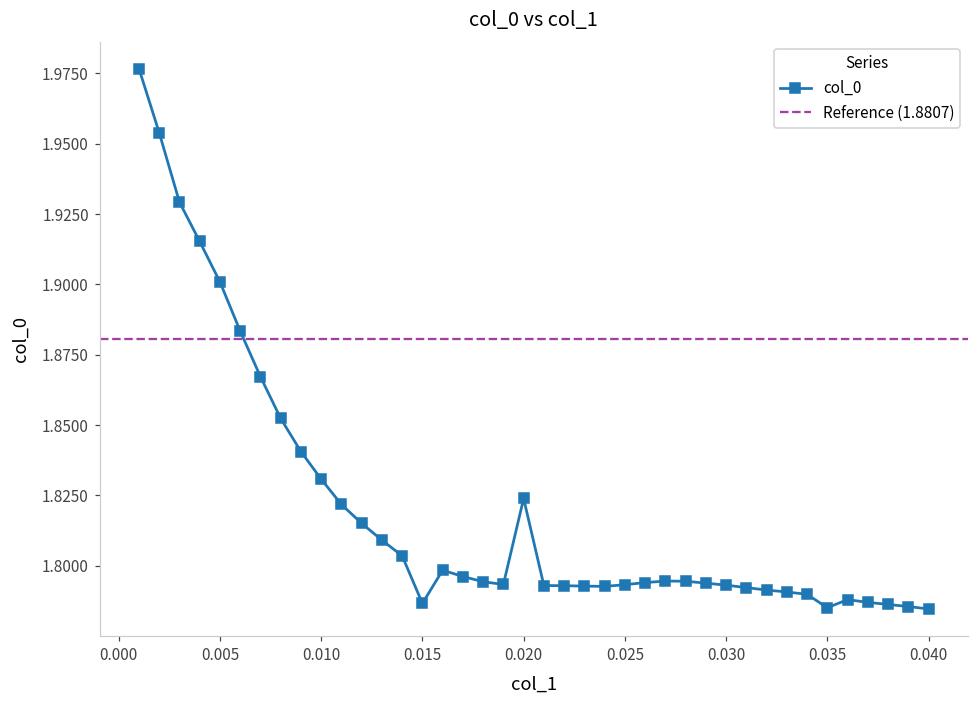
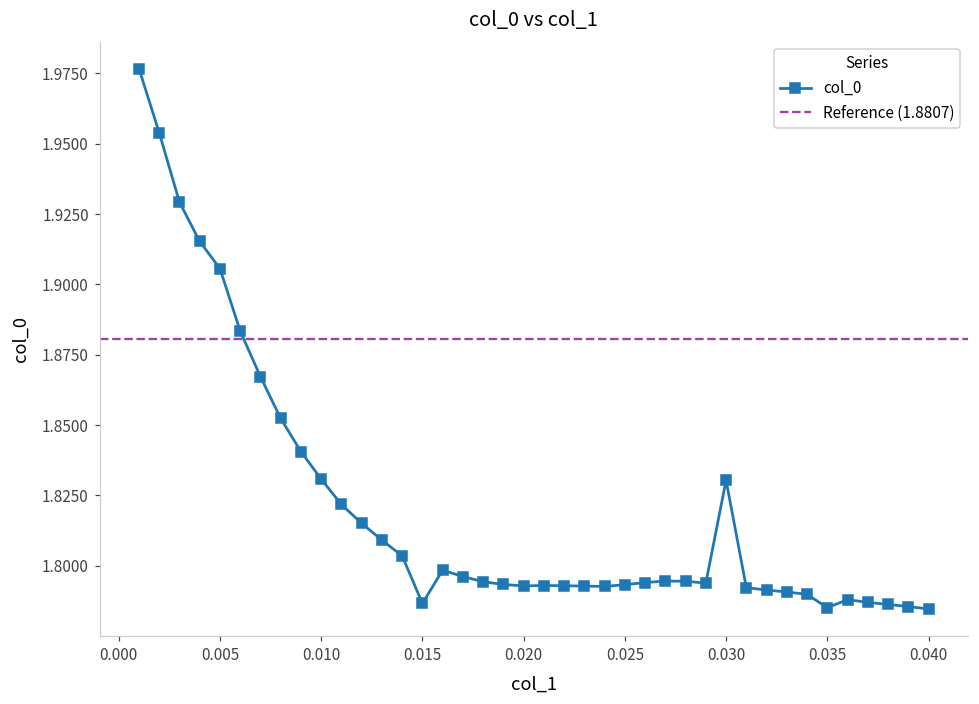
  {
-   "0.005": 1.901,
+   "0.005": 1.906,
    "0.010": 1.831,
    "0.015": 1.787,
-   "0.020": 1.824,
+   "0.020": 1.793,
    "0.025": 1.793,
-   "0.030": 1.793,
+   "0.030": 1.830,
    "0.035": 1.785,
    "0.040": 1.785
  }
